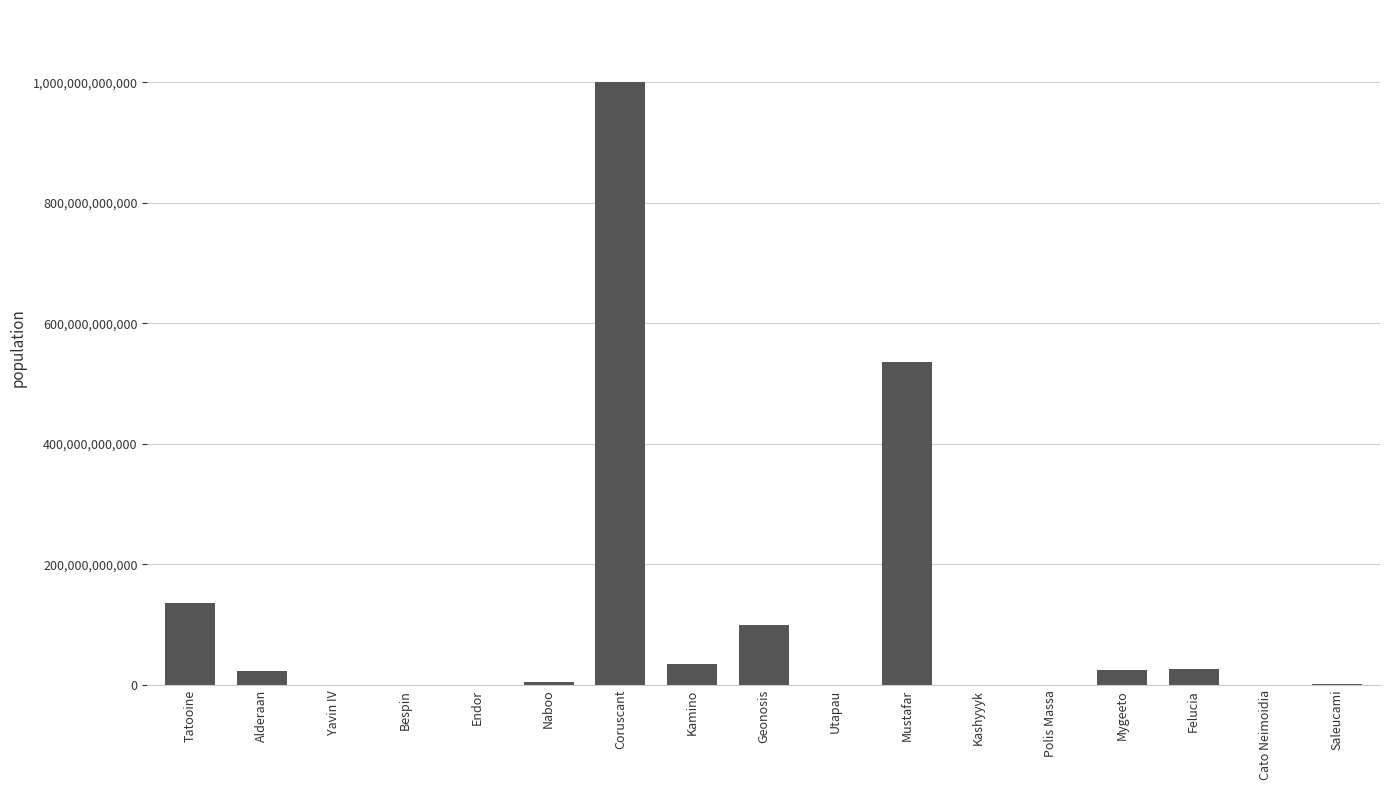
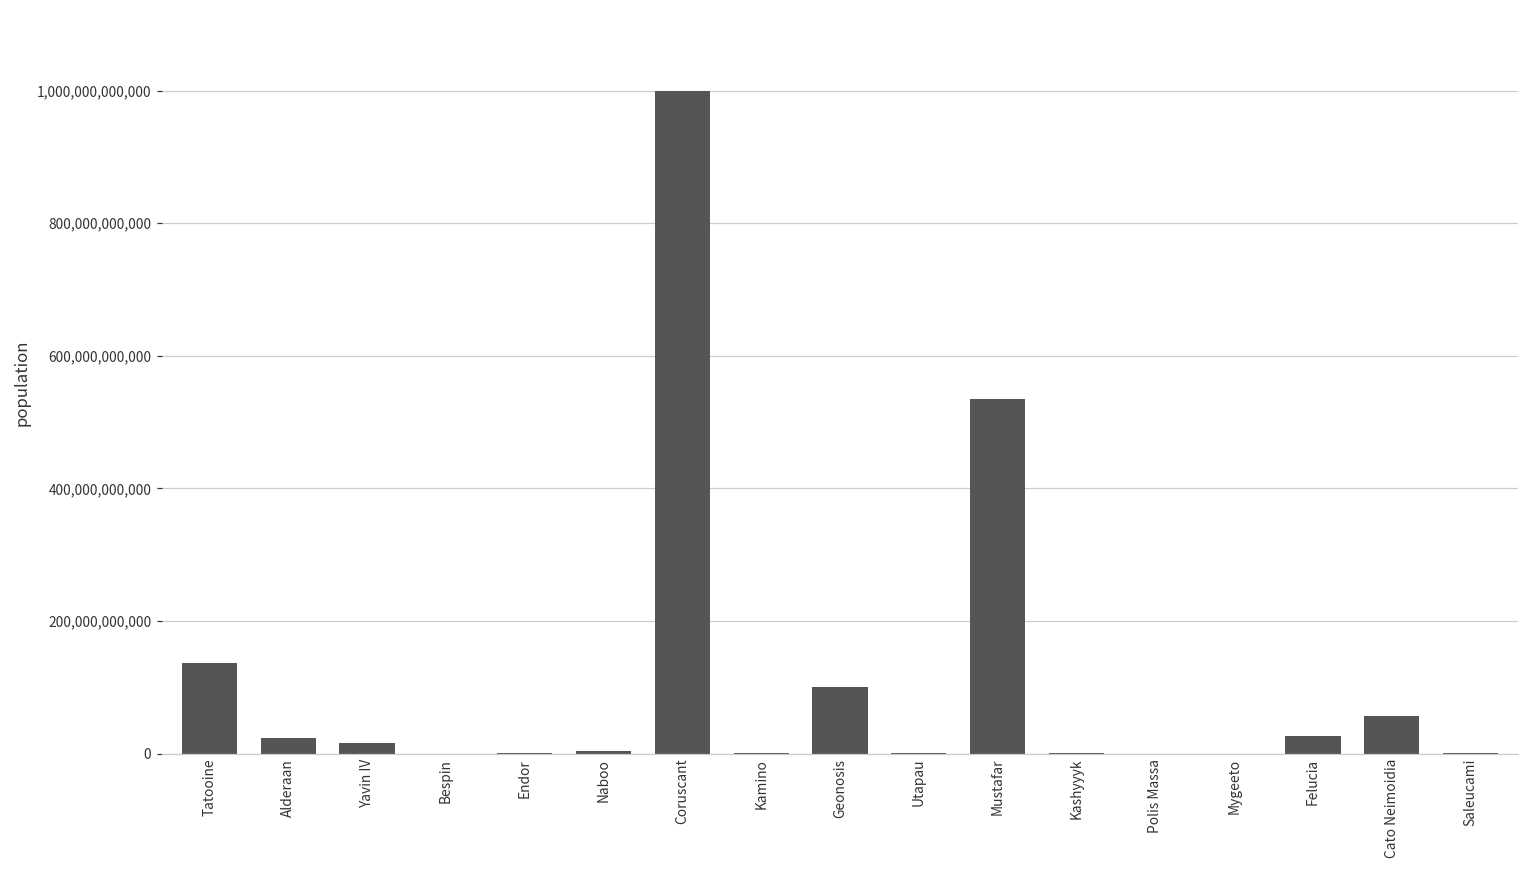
  {
    "Tatooine": "140,000,000,000",
    "Alderaan": "20,000,000,000",
-   "Yavin IV": "0",
+   "Yavin IV": "20,000,000,000",
    "Naboo": "0",
    "Coruscant": "1,000,000,000,000",
-   "Kamino": "30,000,000,000",
+   "Kamino": "0",
    "Geonosis": "100,000,000,000",
    "Mustafar": "540,000,000,000",
-   "Mygeeto": "20,000,000,000",
+   "Mygeeto": "0",
    "Felucia": "30,000,000,000",
-   "Cato Neimoidia": "0"
+   "Cato Neimoidia": "60,000,000,000"
  }
